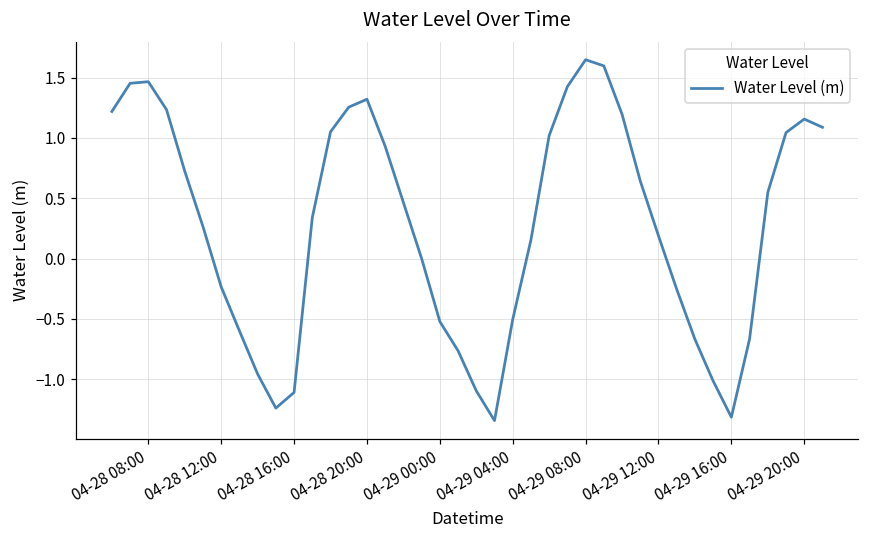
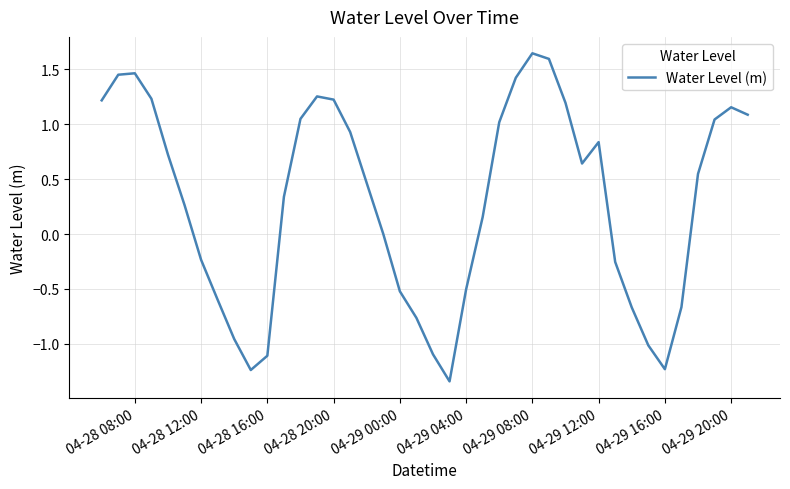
  {
    "04-28 08:00": 1.47,
    "04-28 12:00": -0.23,
    "04-28 16:00": -1.11,
-   "04-28 20:00": 1.32,
+   "04-28 20:00": 1.23,
    "04-29 00:00": -0.52,
    "04-29 04:00": -0.50,
    "04-29 08:00": 1.65,
-   "04-29 12:00": 0.19,
-   "04-29 16:00": -1.31,
+   "04-29 12:00": 0.84,
+   "04-29 16:00": -1.23,
    "04-29 20:00": 1.16
  }
